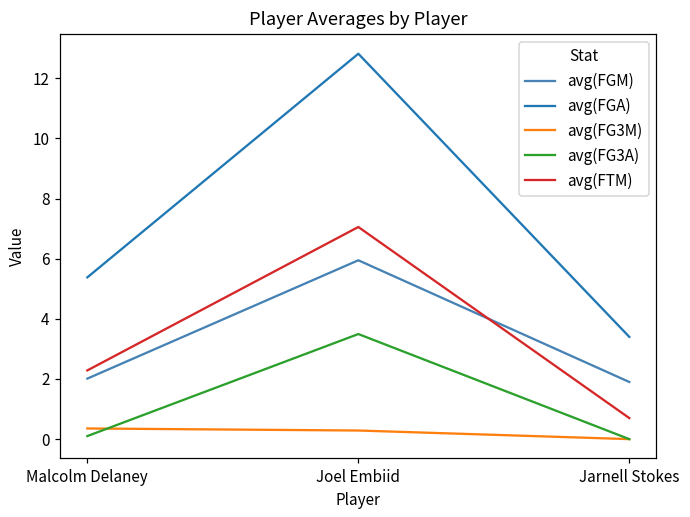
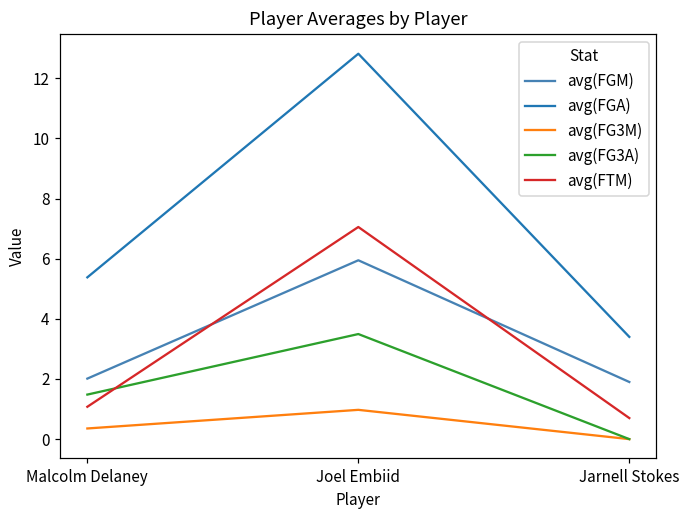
  {
    "avg(FG3M)": {
      "Malcolm Delaney": 0.4,
-     "Joel Embiid": 0.3
+     "Joel Embiid": 1.0
    },
    "avg(FG3A)": {
-     "Malcolm Delaney": 0.1,
+     "Malcolm Delaney": 1.5,
      "Joel Embiid": 3.5
    },
    "avg(FTM)": {
-     "Malcolm Delaney": 2.3,
+     "Malcolm Delaney": 1.1,
      "Joel Embiid": 7.1,
      "Jarnell Stokes": 0.7
    }
  }
